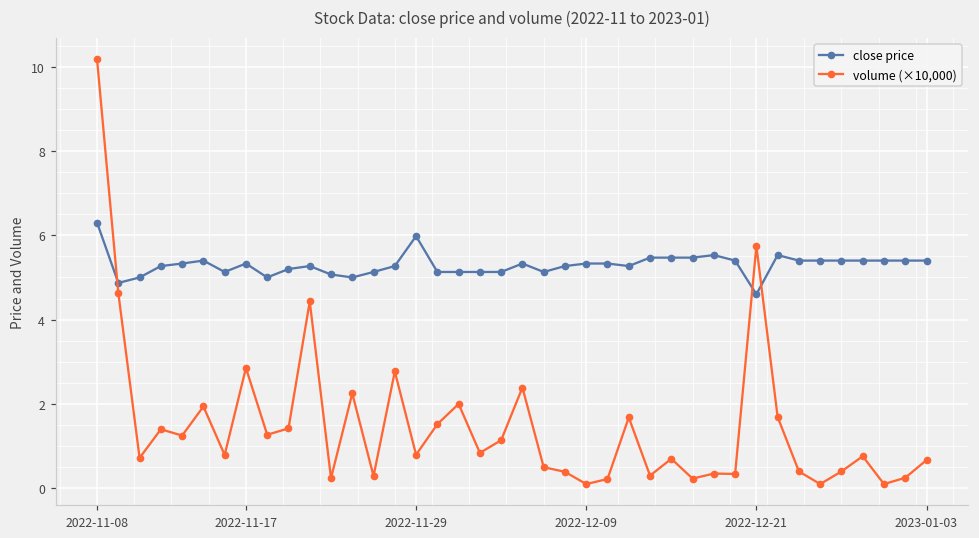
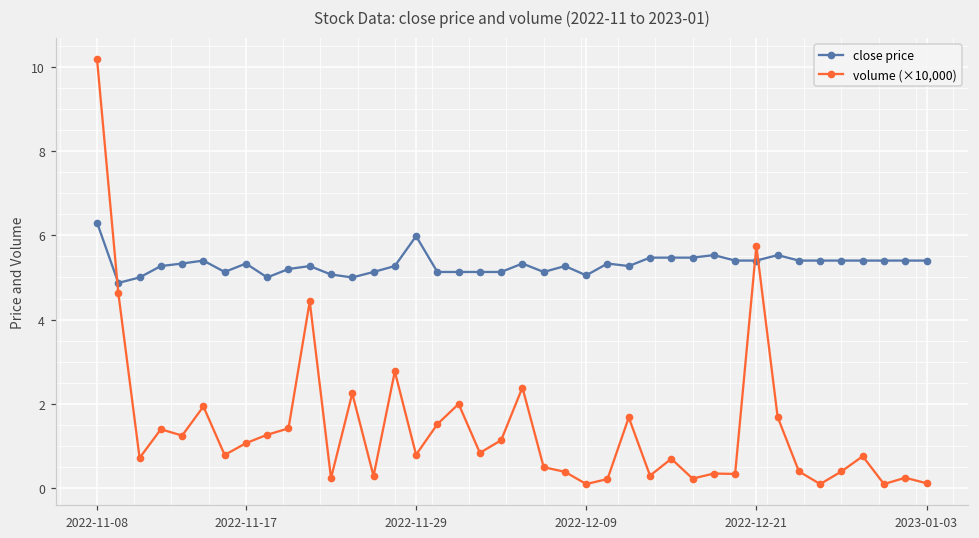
  {
    "close price": {
      "2022-11-08": 6.3,
      "2022-11-17": 5.3,
      "2022-11-29": 6.0,
-     "2022-12-09": 5.3,
-     "2022-12-21": 4.6,
+     "2022-12-09": 5.1,
+     "2022-12-21": 5.4,
      "2023-01-03": 5.4
    },
    "volume (×10,000)": {
      "2022-11-08": 10.2,
-     "2022-11-17": 2.9,
+     "2022-11-17": 1.1,
      "2022-11-29": 0.8,
      "2022-12-09": 0.1,
      "2022-12-21": 5.7,
-     "2023-01-03": 0.7
+     "2023-01-03": 0.1
    }
  }
